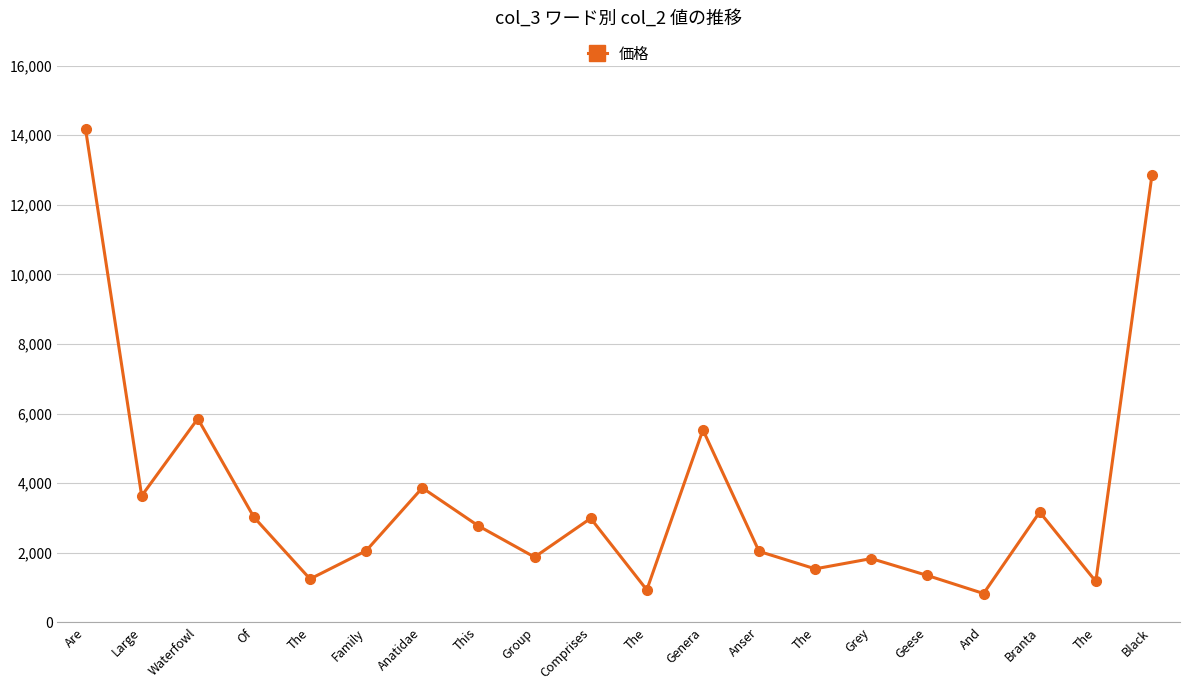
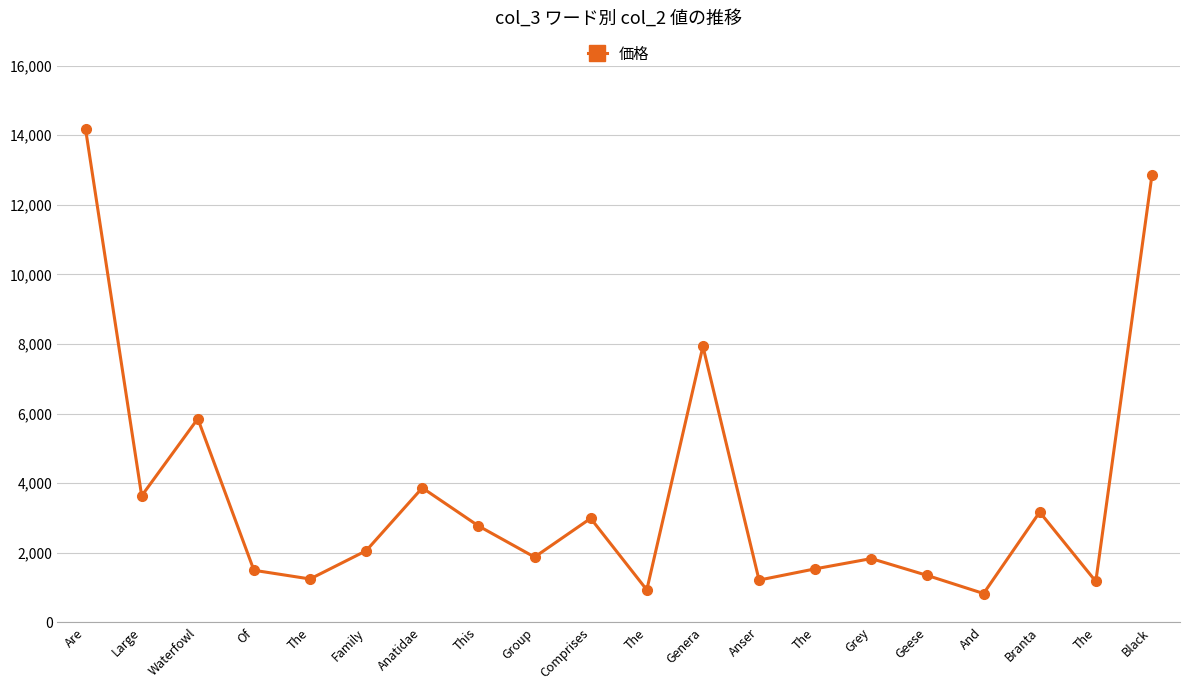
  {
    "Are": "14,200",
    "Large": "3,600",
    "Waterfowl": "5,900",
-   "Of": "3,000",
+   "Of": "1,500",
    "Family": "2,100",
    "Anatidae": "3,900",
    "This": "2,800",
    "Group": "1,900",
    "Comprises": "3,000",
-   "Genera": "5,500",
-   "Anser": "2,000",
+   "Genera": "7,900",
+   "Anser": "1,200",
    "Grey": "1,800",
    "Geese": "1,300",
    "And": "800",
    "Branta": "3,200",
    "Black": "12,900"
  }
